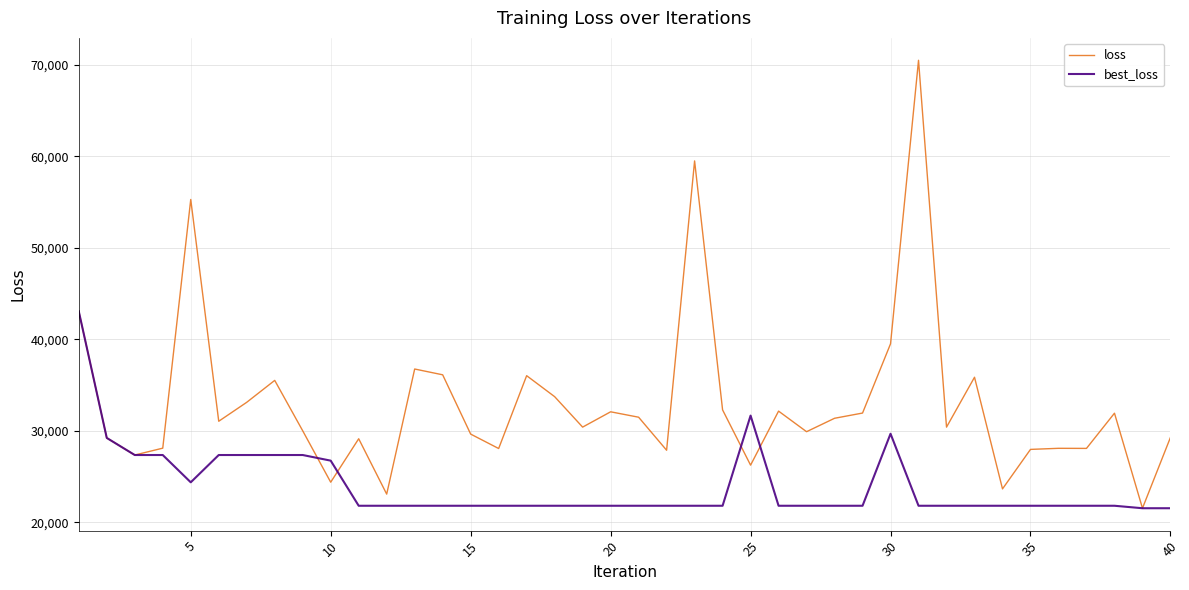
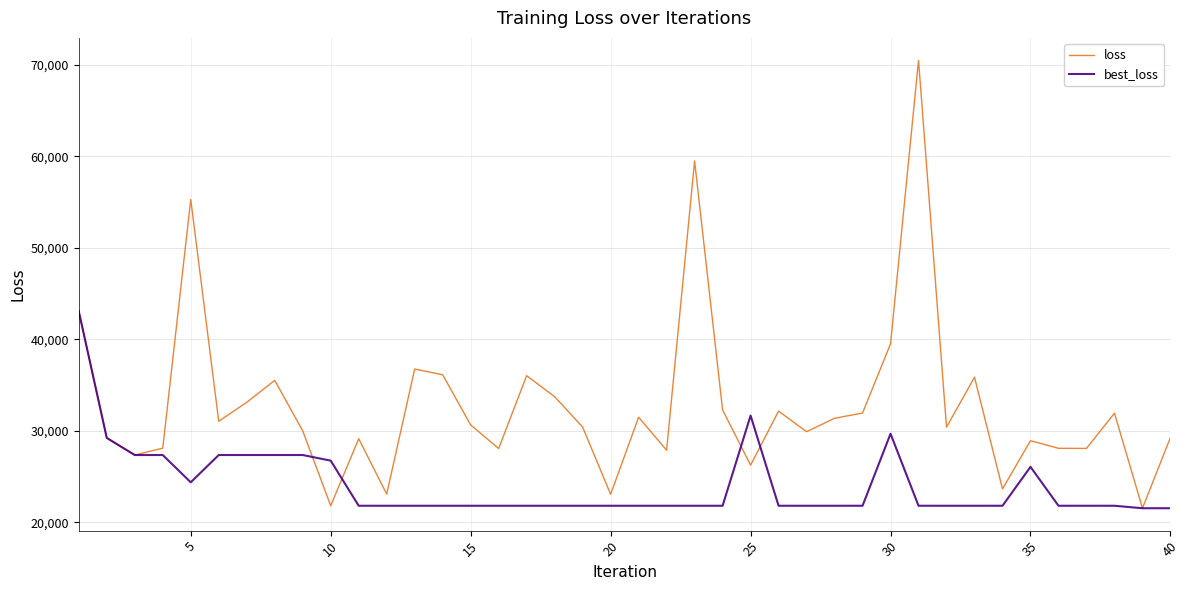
  {
    "loss": {
      "5": "55,000",
-     "10": "24,000",
-     "15": "30,000",
-     "20": "32,000",
+     "10": "22,000",
+     "15": "31,000",
+     "20": "23,000",
      "25": "26,000",
      "30": "39,000",
-     "35": "28,000",
+     "35": "29,000",
      "40": "29,000"
    },
    "best_loss": {
      "5": "24,000",
      "10": "27,000",
      "15": "22,000",
      "20": "22,000",
      "25": "32,000",
      "30": "30,000",
-     "35": "22,000",
+     "35": "26,000",
      "40": "22,000"
    }
  }
